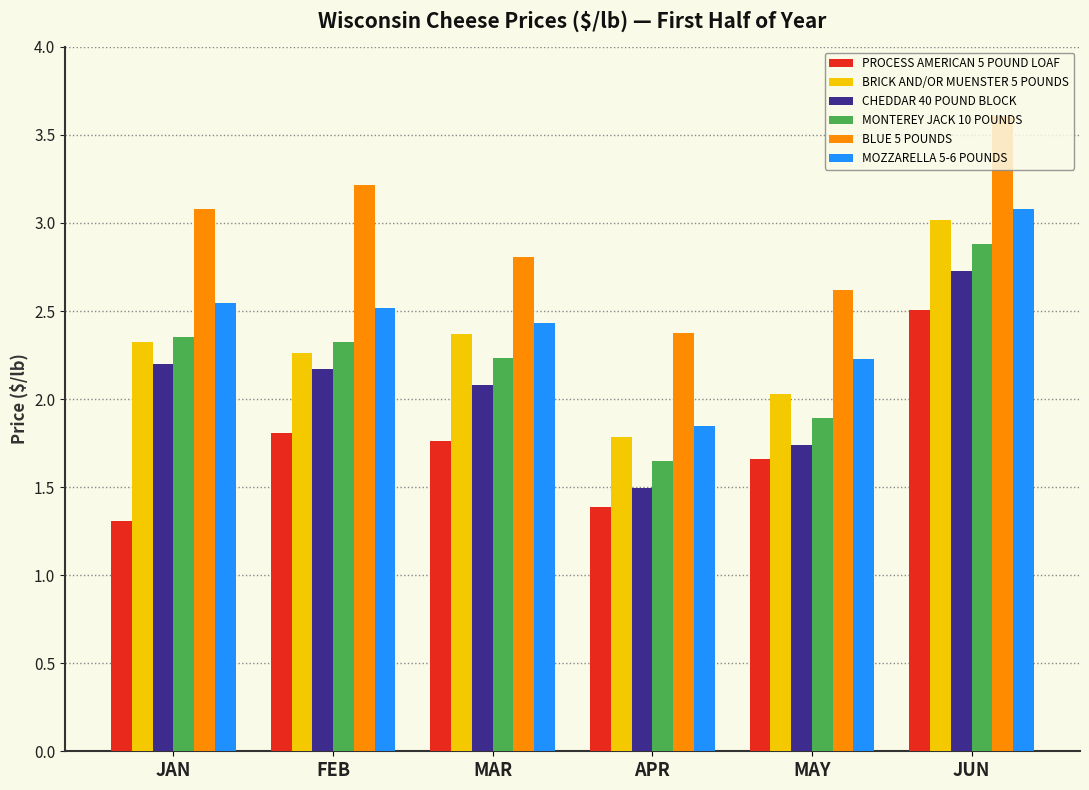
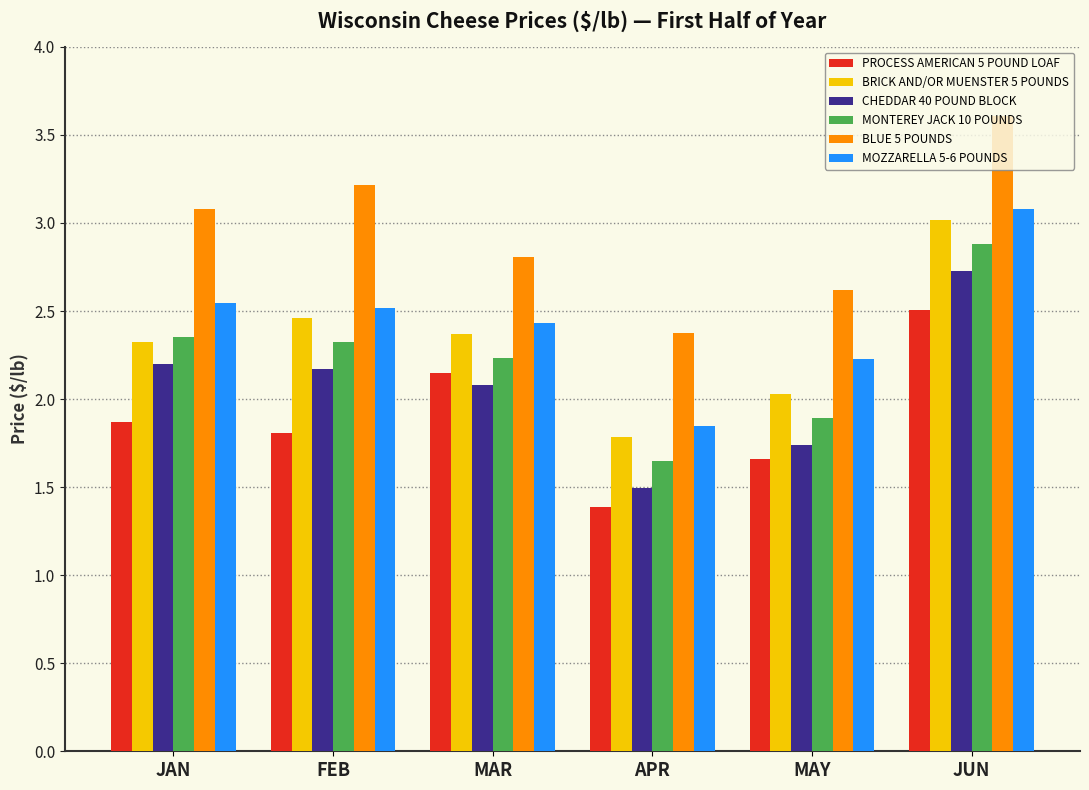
  {
    "PROCESS AMERICAN 5 POUND LOAF": {
-     "JAN": 1.31,
+     "JAN": 1.87,
      "FEB": 1.81,
-     "MAR": 1.76,
+     "MAR": 2.15,
      "APR": 1.39,
      "MAY": 1.66,
      "JUN": 2.50
    },
    "BRICK AND/OR MUENSTER 5 POUNDS": {
      "JAN": 2.33,
-     "FEB": 2.26,
+     "FEB": 2.46,
      "MAR": 2.37,
      "APR": 1.79,
      "MAY": 2.03,
      "JUN": 3.02
    },
    "CHEDDAR 40 POUND BLOCK": {
      "JAN": 2.20,
      "FEB": 2.17,
      "MAR": 2.08,
      "APR": 1.50,
      "MAY": 1.74,
      "JUN": 2.73
    },
    "MONTEREY JACK 10 POUNDS": {
      "JAN": 2.35,
      "FEB": 2.32,
      "MAR": 2.24,
      "APR": 1.65,
      "MAY": 1.89,
      "JUN": 2.88
    },
    "BLUE 5 POUNDS": {
      "JAN": 3.08,
      "FEB": 3.21,
      "MAR": 2.81,
      "APR": 2.38,
      "MAY": 2.62
    },
    "MOZZARELLA 5-6 POUNDS": {
      "JAN": 2.55,
      "FEB": 2.52,
      "MAR": 2.43,
      "APR": 1.85,
      "MAY": 2.23,
      "JUN": 3.08
    }
  }
